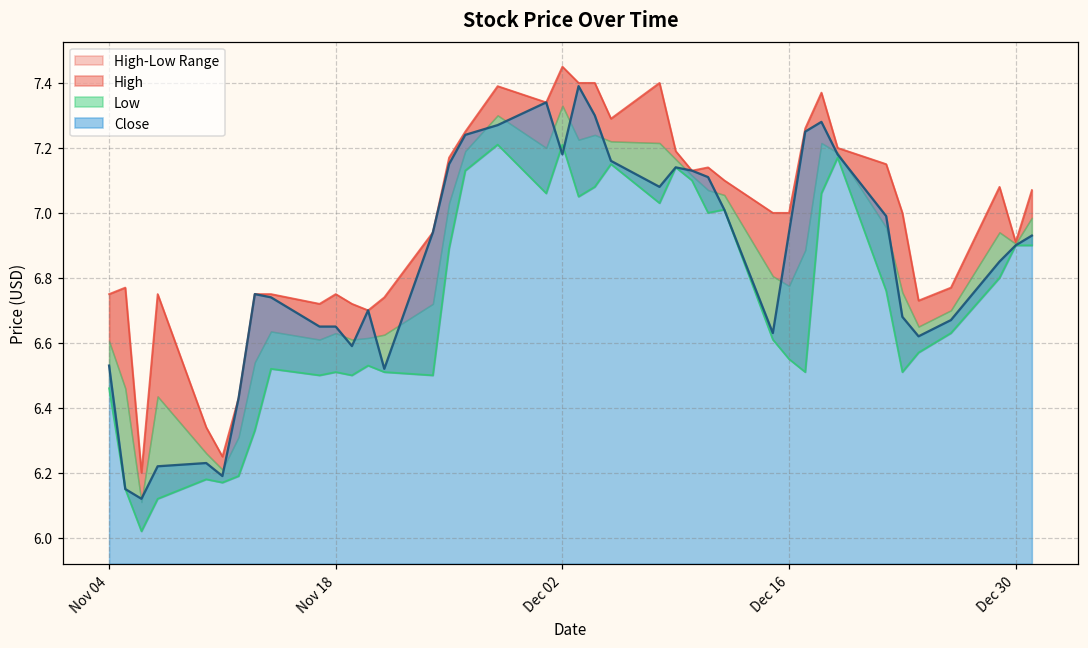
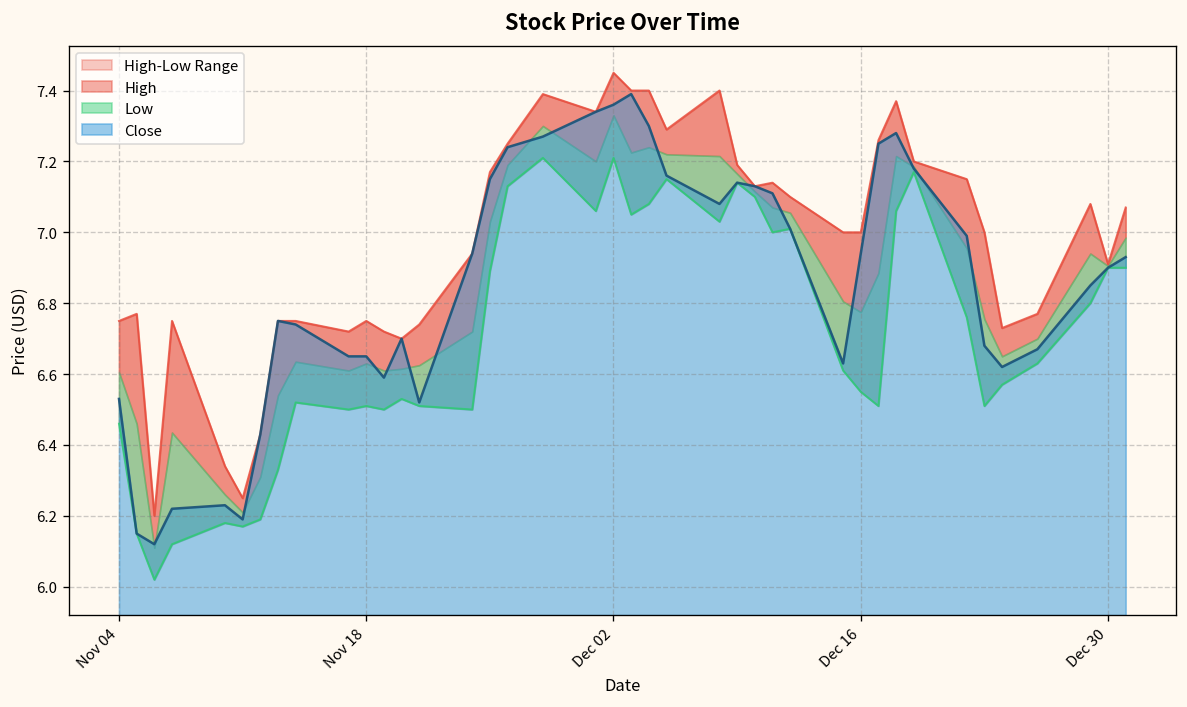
  {
    "High": {
      "Nov 04": 6.75,
      "Nov 18": 6.75,
      "Dec 02": 7.45,
      "Dec 16": 7.00
    },
    "Close": {
      "Nov 04": 6.53,
      "Nov 18": 6.65,
-     "Dec 02": 7.18,
+     "Dec 02": 7.36,
      "Dec 16": 6.94
    }
  }
